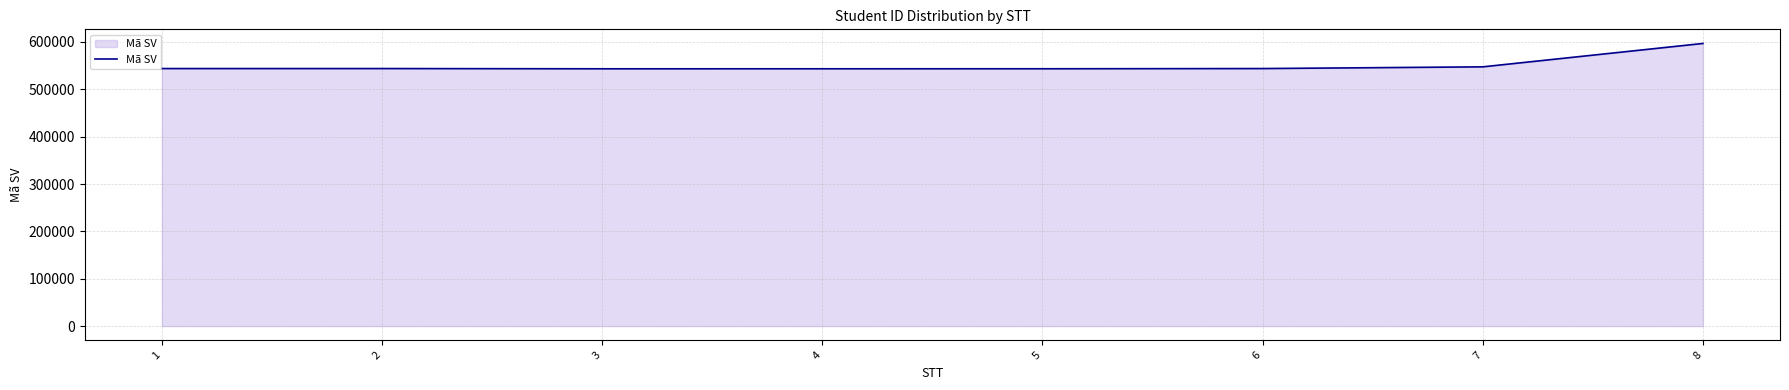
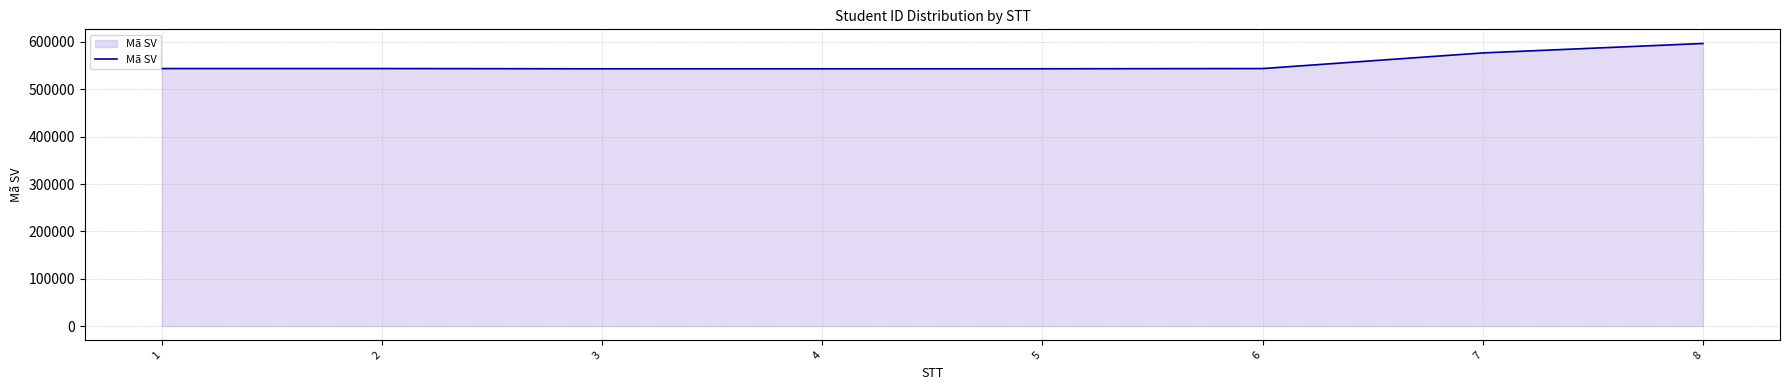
  {
    "1": 540000,
    "2": 540000,
    "3": 540000,
    "4": 540000,
    "5": 540000,
    "6": 540000,
-   "7": 550000,
+   "7": 580000,
    "8": 600000
  }
